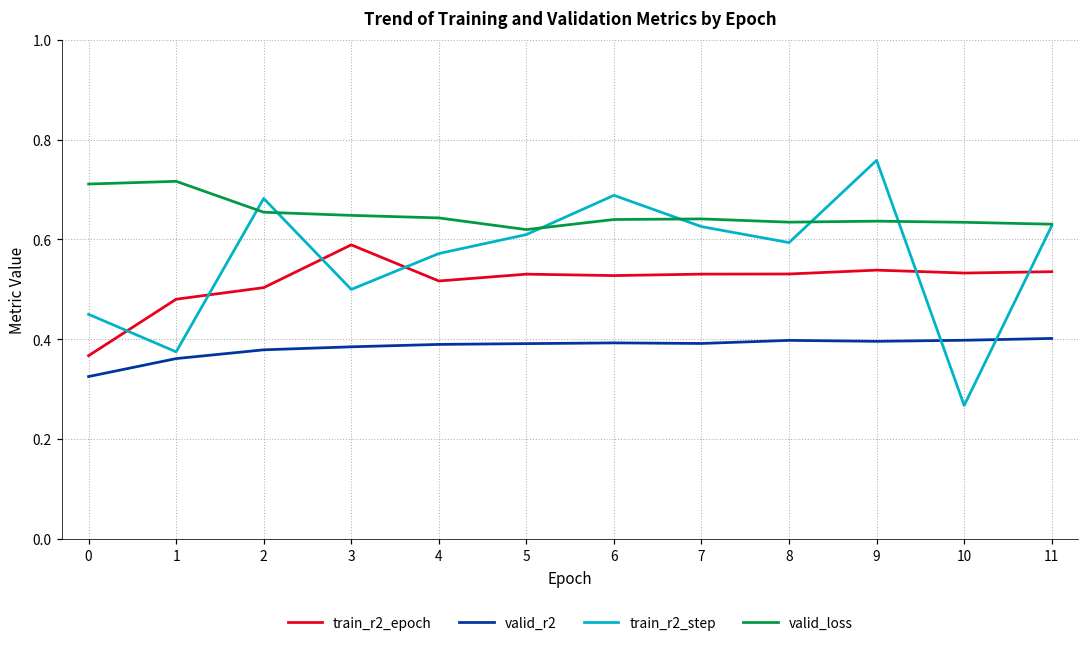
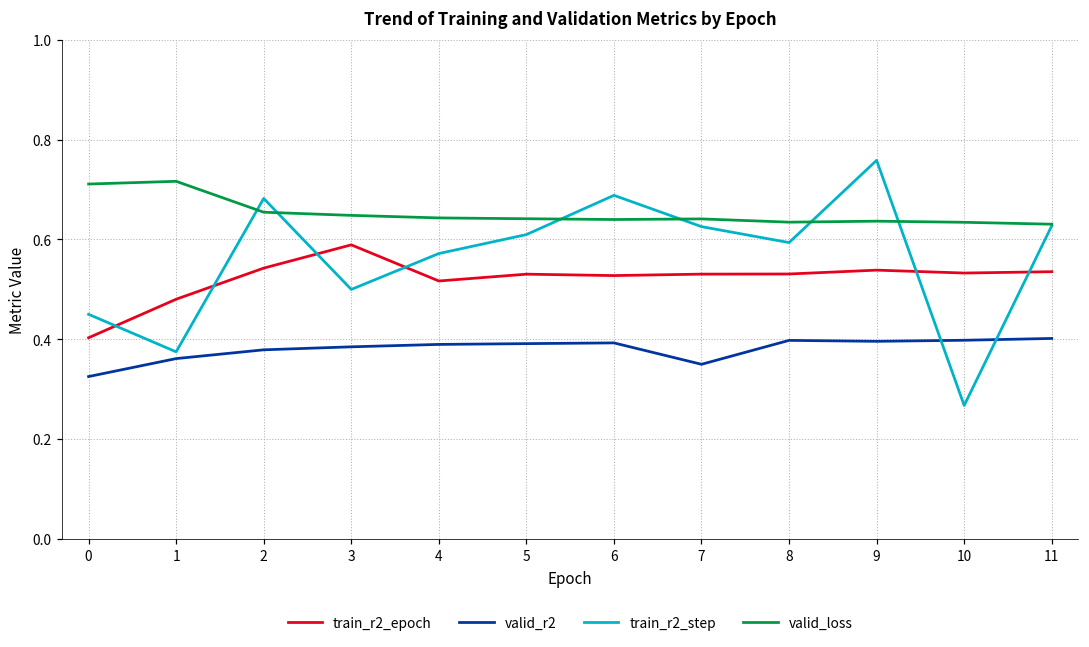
  {
    "train_r2_epoch": {
-     "0": 0.37,
+     "0": 0.40,
      "1": 0.48,
-     "2": 0.50,
+     "2": 0.54,
      "3": 0.59,
      "4": 0.52,
      "5": 0.53,
      "6": 0.53,
      "7": 0.53,
      "8": 0.53,
      "9": 0.54,
      "10": 0.53,
      "11": 0.54
    },
    "valid_r2": {
      "0": 0.33,
      "1": 0.36,
      "2": 0.38,
      "3": 0.38,
      "4": 0.39,
      "5": 0.39,
      "6": 0.39,
-     "7": 0.39,
+     "7": 0.35,
      "8": 0.40,
      "9": 0.40,
      "10": 0.40,
      "11": 0.40
    },
    "train_r2_step": {
      "0": 0.45,
      "1": 0.37,
      "2": 0.68,
      "3": 0.50,
      "4": 0.57,
      "5": 0.61,
      "6": 0.69,
      "7": 0.63,
      "8": 0.59,
      "9": 0.76,
      "10": 0.27
    },
    "valid_loss": {
      "0": 0.71,
      "1": 0.72,
      "2": 0.65,
      "3": 0.65,
      "4": 0.64,
-     "5": 0.62,
+     "5": 0.64,
      "6": 0.64,
      "7": 0.64,
      "8": 0.63,
      "9": 0.64,
      "10": 0.63
    }
  }
